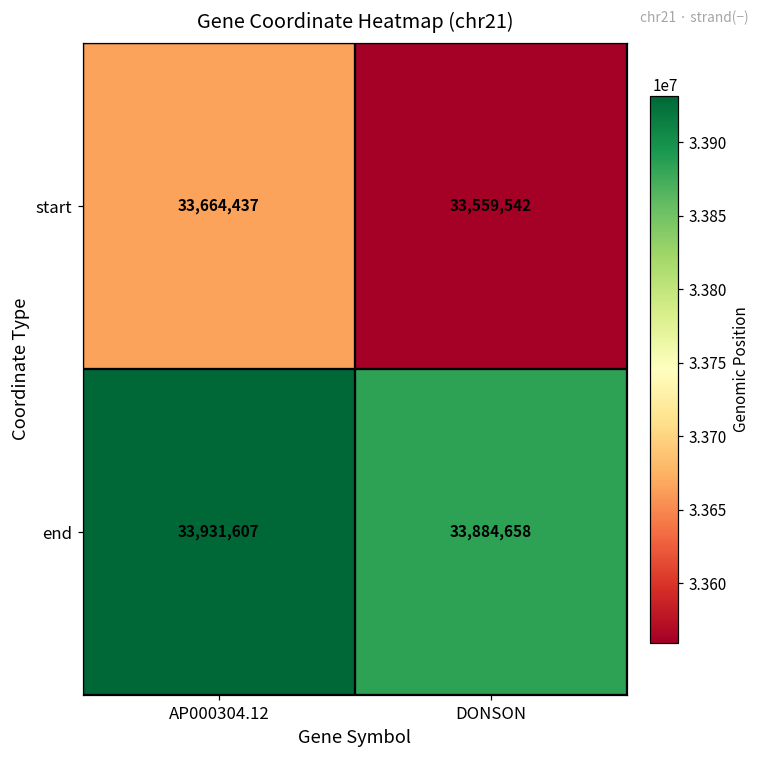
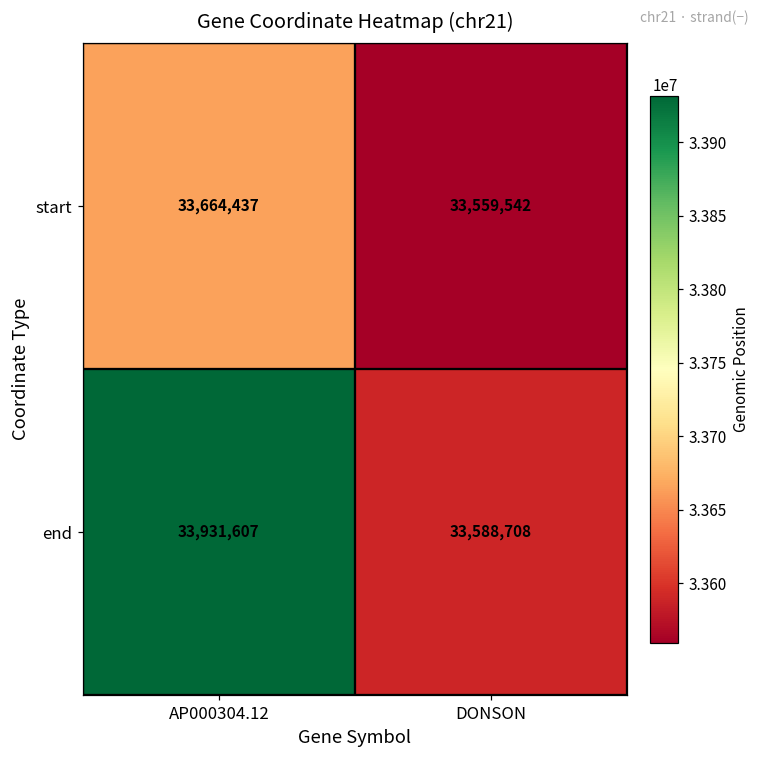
  {
    "start": {
      "AP000304.12": "33,664,437",
      "DONSON": "33,559,542"
    },
    "end": {
      "AP000304.12": "33,931,607",
-     "DONSON": "33,884,658"
+     "DONSON": "33,588,708"
    }
  }
